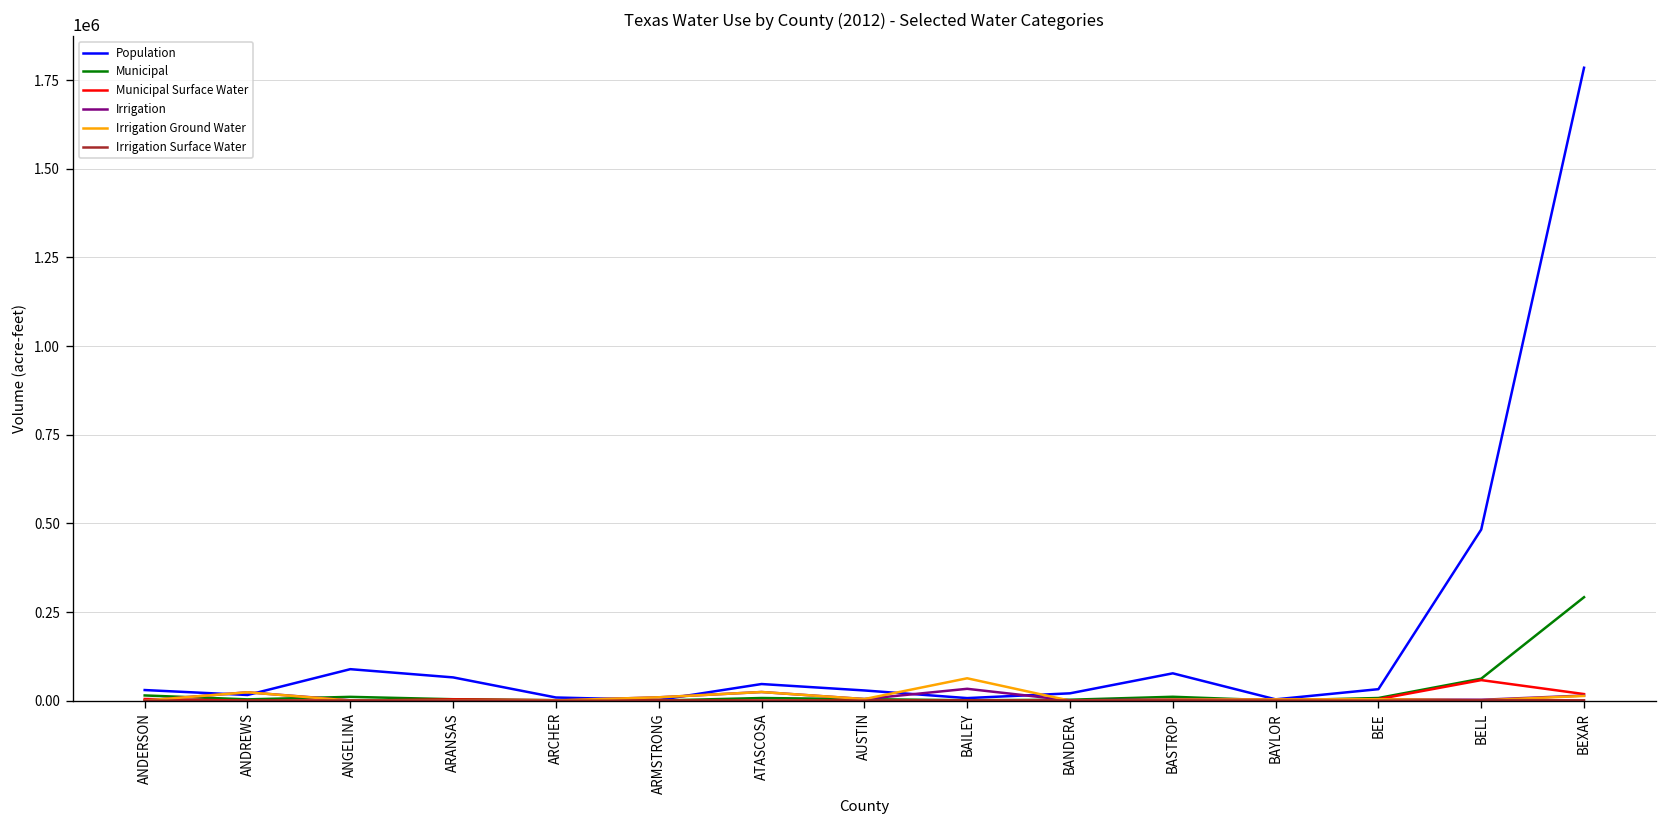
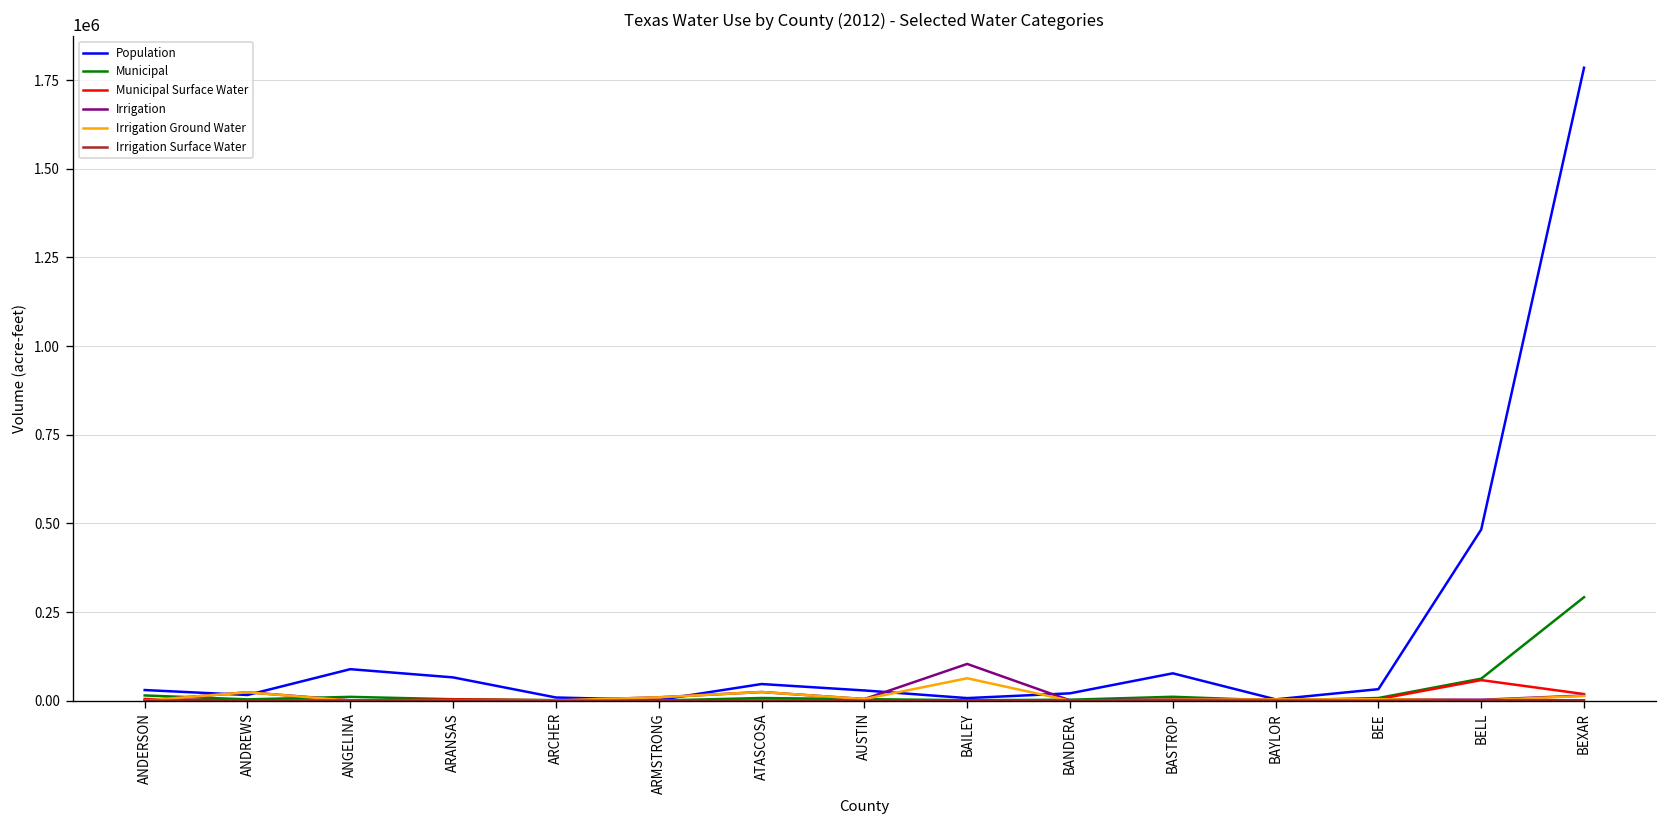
  {
    "Population": {
      "ANDERSON": 30000,
      "ANGELINA": 90000,
      "ARANSAS": 70000,
      "ATASCOSA": 50000,
      "AUSTIN": 30000,
      "BANDERA": 20000,
      "BASTROP": 80000,
      "BEE": 30000,
      "BELL": 480000,
      "BEXAR": 1780000
    },
    "Municipal": {
      "ANDERSON": 10000,
      "ANGELINA": 10000,
      "BEXAR": 290000
    },
    "Irrigation": {
-     "BAILEY": 30000
+     "BAILEY": 100000
    },
    "Irrigation Ground Water": {
      "BAILEY": 60000
    },
    "Irrigation Surface Water": {
      "BEXAR": 0
    }
  }
